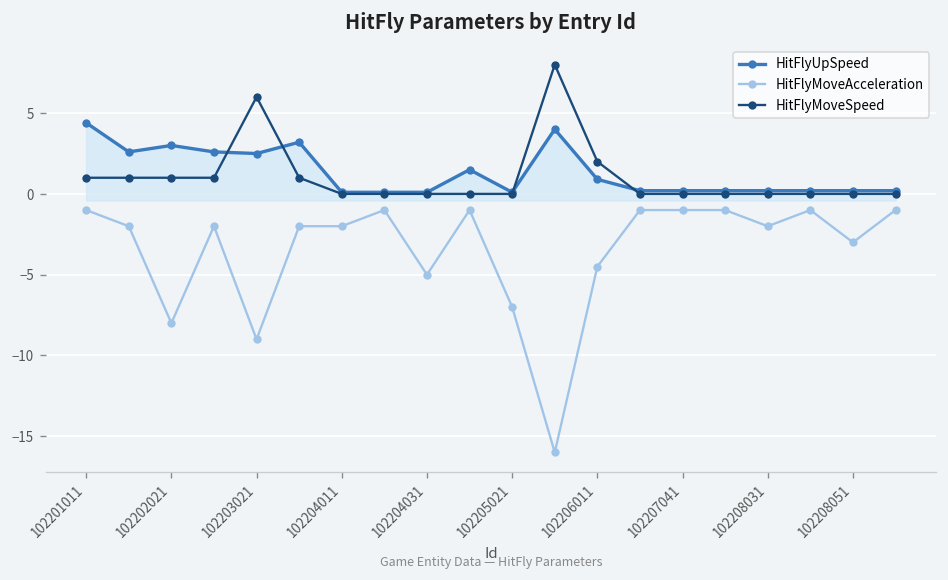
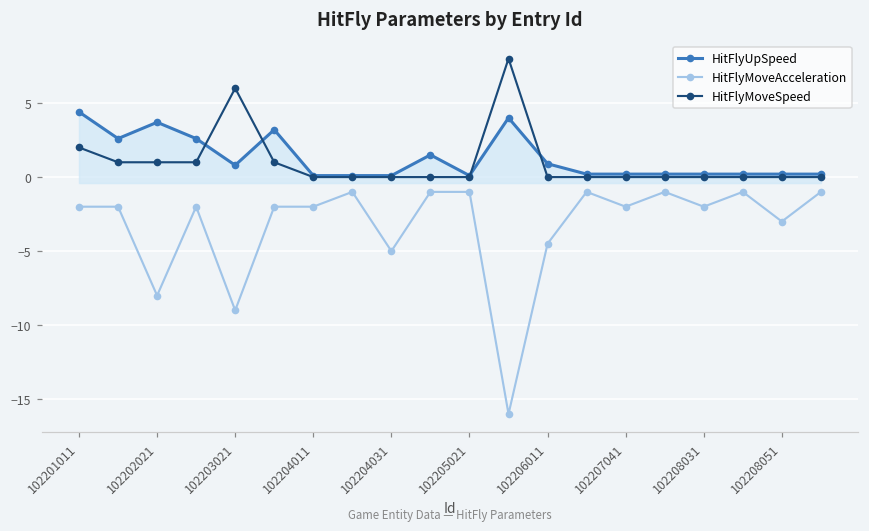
  {
    "HitFlyUpSpeed": {
      "102201011": 4.4,
-     "102202021": 3.0,
-     "102203021": 2.5,
+     "102202021": 3.7,
+     "102203021": 0.8,
      "102206011": 0.9,
      "102207041": 0.2,
      "102208031": 0.2,
      "102208051": 0.2
    },
    "HitFlyMoveAcceleration": {
-     "102201011": -1,
+     "102201011": -2,
      "102202021": -8,
      "102203021": -9,
      "102204011": -2,
      "102204031": -5,
-     "102205021": -7,
+     "102205021": -1,
      "102206011": -4.5,
-     "102207041": -1,
+     "102207041": -2,
      "102208031": -2,
      "102208051": -3
    },
    "HitFlyMoveSpeed": {
-     "102201011": 1,
+     "102201011": 2,
      "102202021": 1,
      "102203021": 6,
-     "102206011": 2,
+     "102206011": 0,
      "102207041": 0,
      "102208031": 0,
      "102208051": 0
    }
  }
